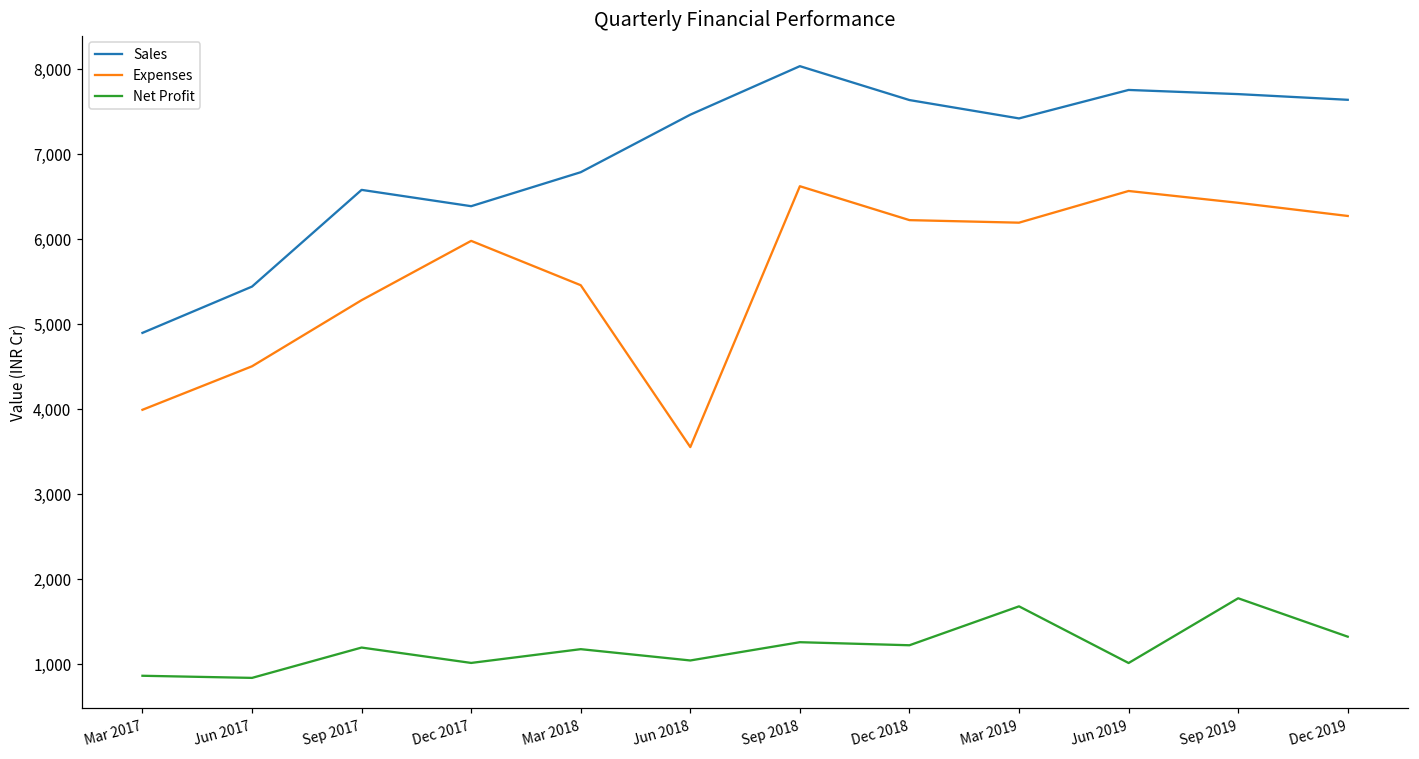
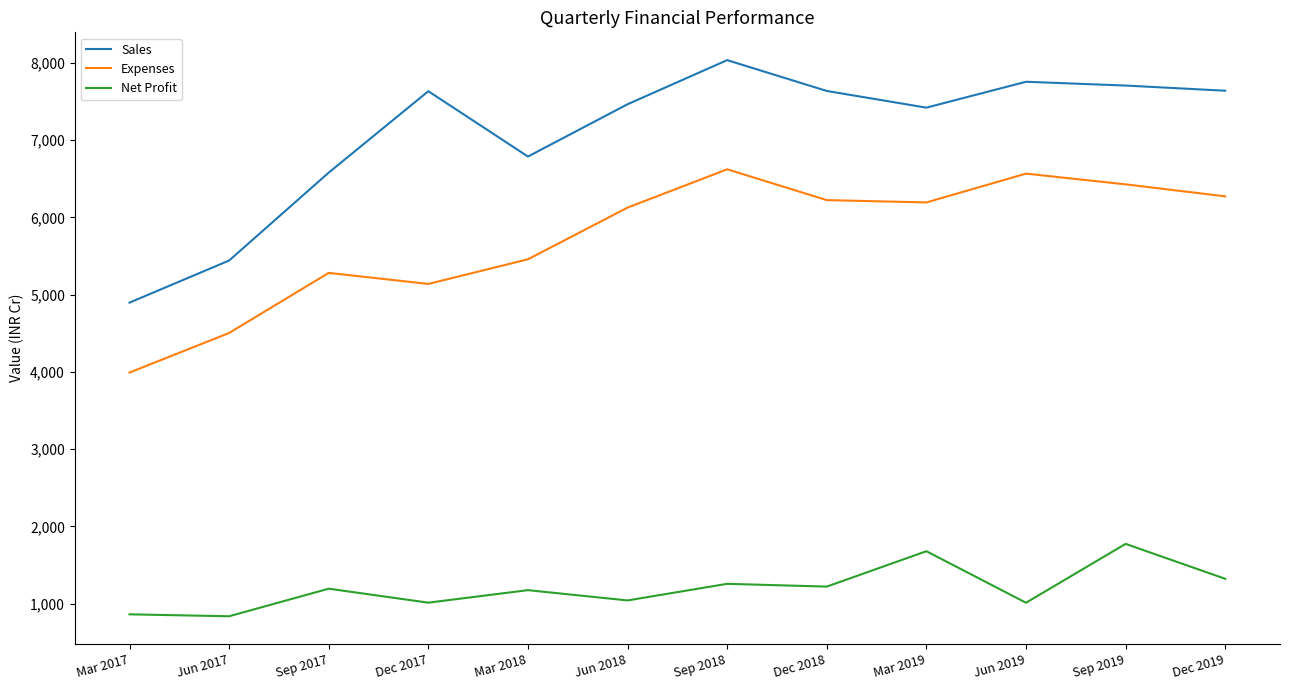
  {
    "Sales": {
      "Mar 2017": "4,900",
      "Jun 2017": "5,400",
      "Sep 2017": "6,600",
-     "Dec 2017": "6,400",
+     "Dec 2017": "7,600",
      "Mar 2018": "6,800",
      "Jun 2018": "7,500",
      "Sep 2018": "8,000",
      "Dec 2018": "7,600",
      "Mar 2019": "7,400",
      "Jun 2019": "7,800",
      "Sep 2019": "7,700",
      "Dec 2019": "7,600"
    },
    "Expenses": {
      "Mar 2017": "4,000",
      "Jun 2017": "4,500",
      "Sep 2017": "5,300",
-     "Dec 2017": "6,000",
+     "Dec 2017": "5,100",
      "Mar 2018": "5,500",
-     "Jun 2018": "3,600",
+     "Jun 2018": "6,100",
      "Sep 2018": "6,600",
      "Dec 2018": "6,200",
      "Mar 2019": "6,200",
      "Jun 2019": "6,600",
      "Sep 2019": "6,400",
      "Dec 2019": "6,300"
    },
    "Net Profit": {
      "Mar 2017": "900",
      "Jun 2017": "800",
      "Sep 2017": "1,200",
      "Dec 2017": "1,000",
      "Mar 2018": "1,200",
      "Jun 2018": "1,000",
      "Sep 2018": "1,300",
      "Dec 2018": "1,200",
      "Mar 2019": "1,700",
      "Jun 2019": "1,000",
      "Sep 2019": "1,800",
      "Dec 2019": "1,300"
    }
  }
